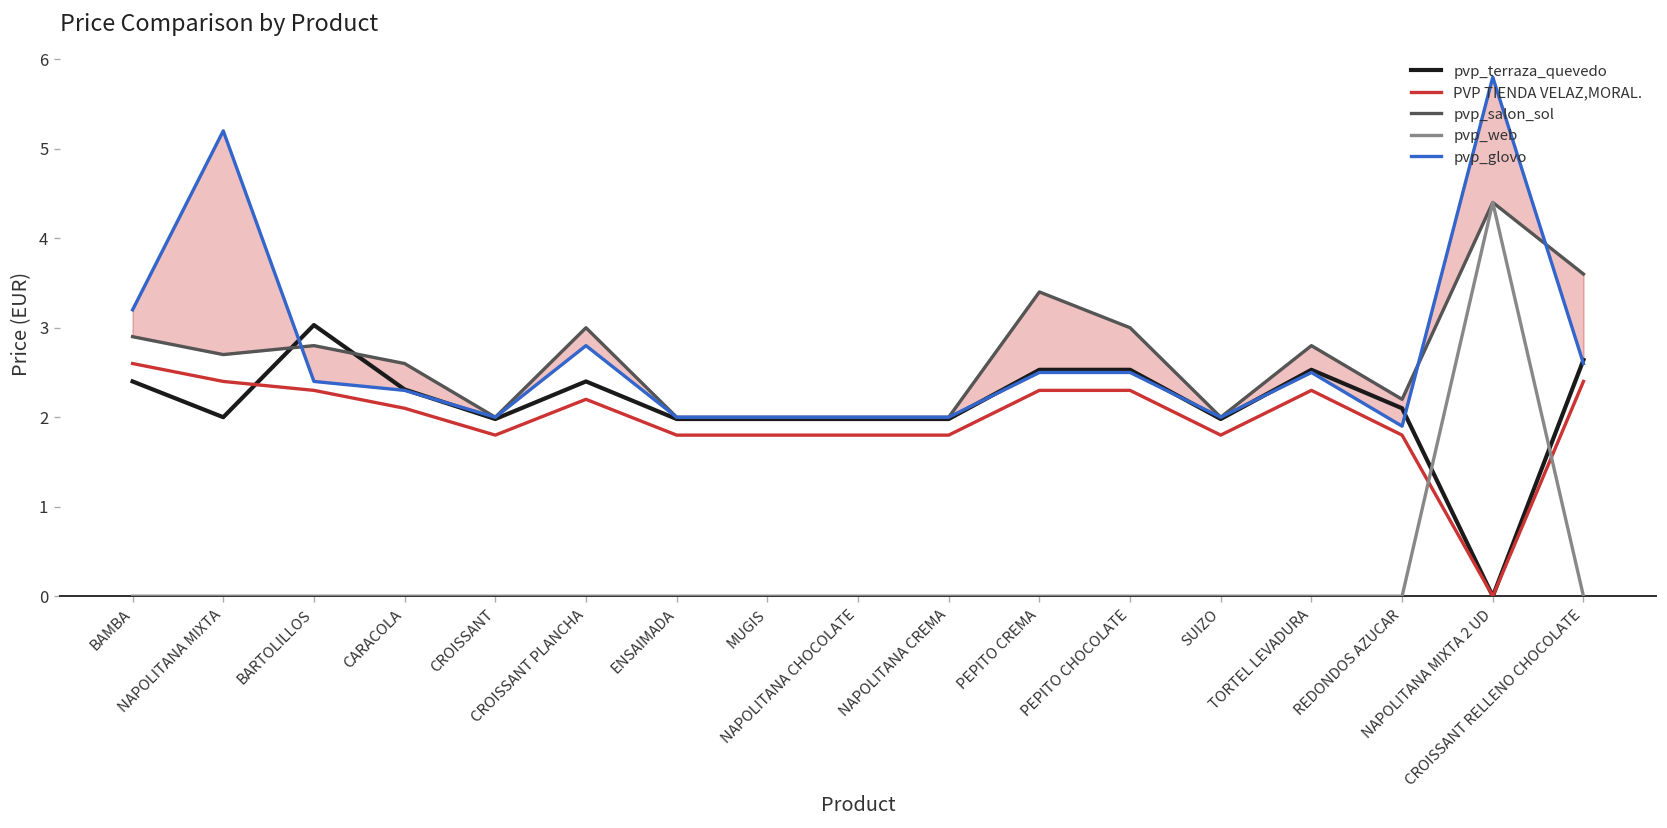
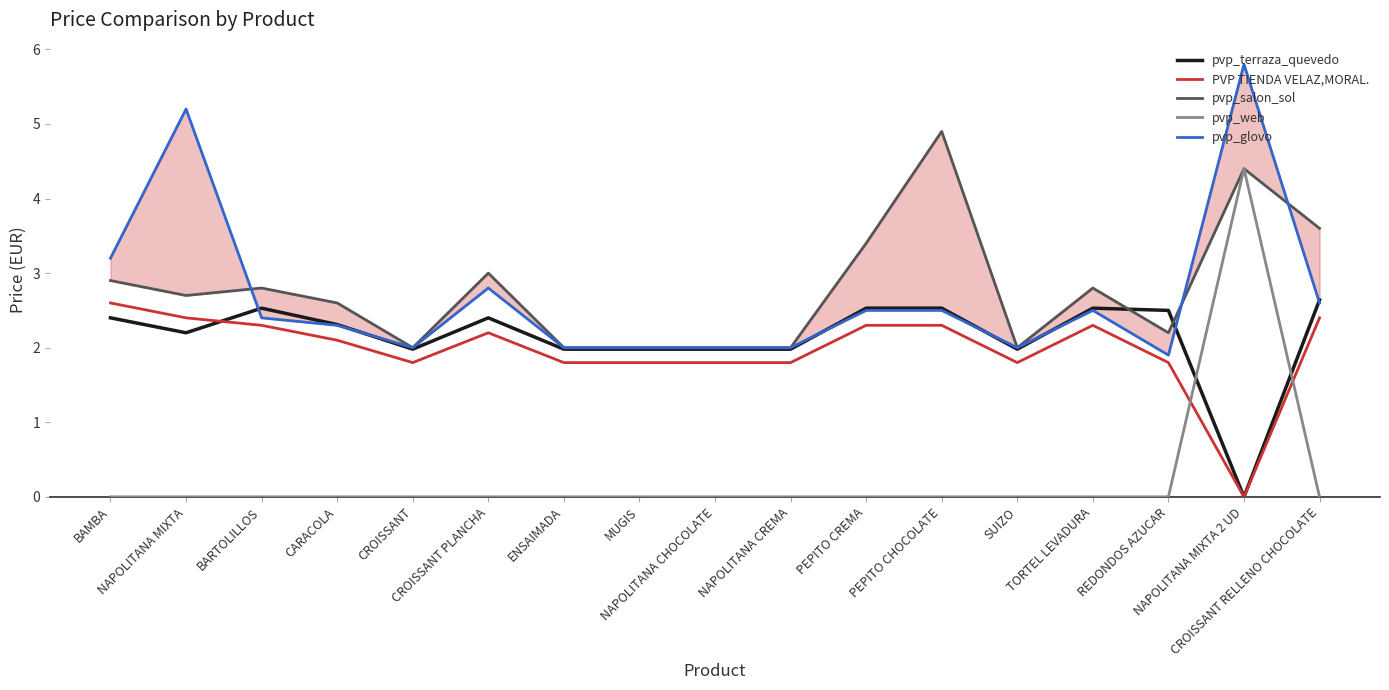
  {
    "pvp_terraza_quevedo": {
      "BAMBA": 2.4,
-     "NAPOLITANA MIXTA": 2.0,
-     "BARTOLILLOS": 3.0,
+     "NAPOLITANA MIXTA": 2.2,
+     "BARTOLILLOS": 2.5,
      "CROISSANT PLANCHA": 2.4,
-     "REDONDOS AZUCAR": 2.1,
+     "REDONDOS AZUCAR": 2.5,
      "CROISSANT RELLENO CHOCOLATE": 2.6
    },
    "pvp_salon_sol": {
      "BAMBA": 2.9,
      "NAPOLITANA MIXTA": 2.7,
-     "PEPITO CHOCOLATE": 3.0
+     "PEPITO CHOCOLATE": 4.9
    },
    "pvp_web": {
      "BAMBA": 0.0,
      "NAPOLITANA MIXTA": 0.0,
      "BARTOLILLOS": 0.0,
      "CARACOLA": 0.0,
      "CROISSANT": 0.0,
      "CROISSANT PLANCHA": 0.0,
      "ENSAIMADA": 0.0,
      "MUGIS": 0.0,
      "NAPOLITANA CHOCOLATE": 0.0,
      "NAPOLITANA CREMA": 0.0,
      "PEPITO CREMA": 0.0,
      "PEPITO CHOCOLATE": 0.0,
      "SUIZO": 0.0,
      "TORTEL LEVADURA": 0.0,
      "REDONDOS AZUCAR": 0.0,
      "CROISSANT RELLENO CHOCOLATE": 0.0
    },
    "pvp_glovo": {
      "BARTOLILLOS": 2.4,
      "CROISSANT PLANCHA": 2.8,
      "REDONDOS AZUCAR": 1.9,
      "CROISSANT RELLENO CHOCOLATE": 2.6
    }
  }
